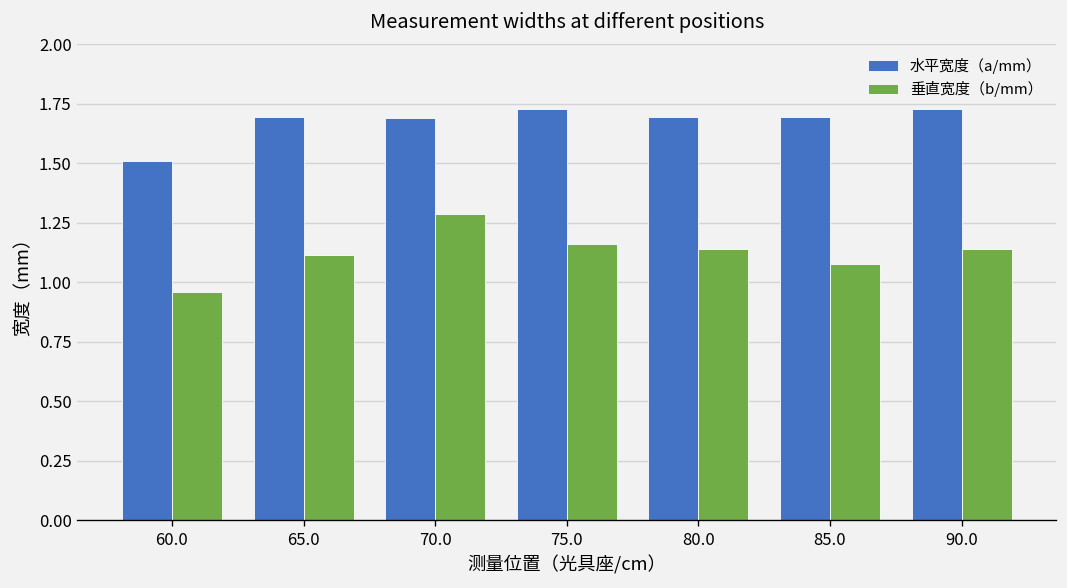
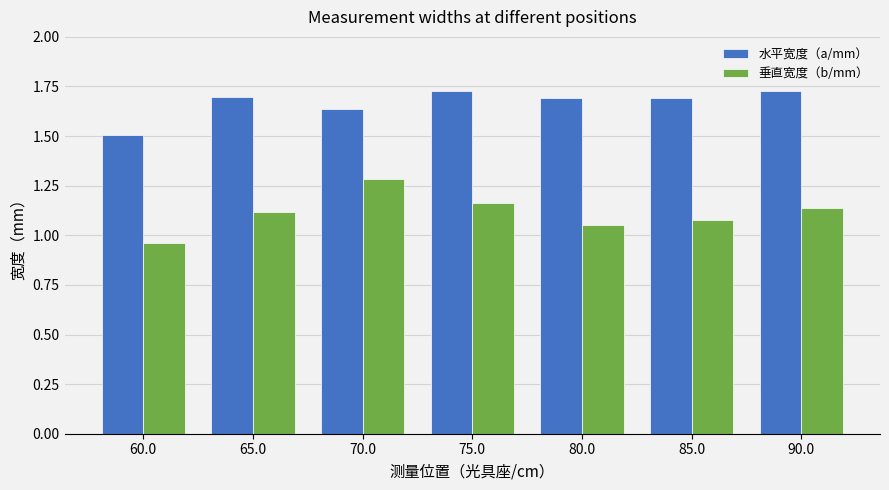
  {
    "水平宽度（a/mm）": {
      "60.0": 1.51,
      "65.0": 1.70,
-     "70.0": 1.69,
+     "70.0": 1.64,
      "75.0": 1.73,
      "80.0": 1.69,
      "85.0": 1.69,
      "90.0": 1.73
    },
    "垂直宽度（b/mm）": {
      "60.0": 0.96,
      "65.0": 1.11,
      "70.0": 1.29,
      "75.0": 1.16,
-     "80.0": 1.14,
+     "80.0": 1.05,
      "85.0": 1.08,
      "90.0": 1.14
    }
  }
